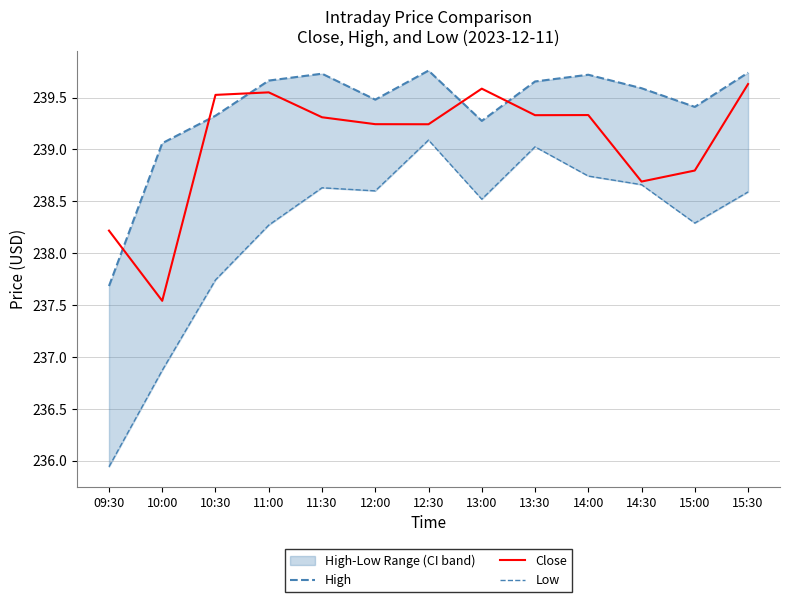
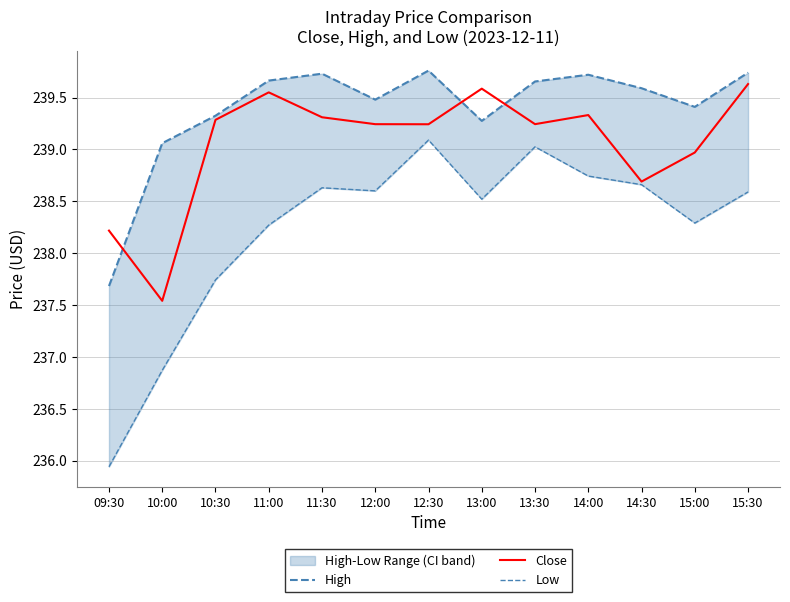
  {
    "Close": {
      "09:30": 238.22,
      "10:00": 237.54,
-     "10:30": 239.53,
+     "10:30": 239.29,
      "11:00": 239.55,
      "11:30": 239.31,
      "12:00": 239.24,
      "12:30": 239.24,
      "13:00": 239.59,
-     "13:30": 239.33,
+     "13:30": 239.24,
      "14:00": 239.33,
      "14:30": 238.69,
-     "15:00": 238.80,
+     "15:00": 238.97,
      "15:30": 239.63
    }
  }
